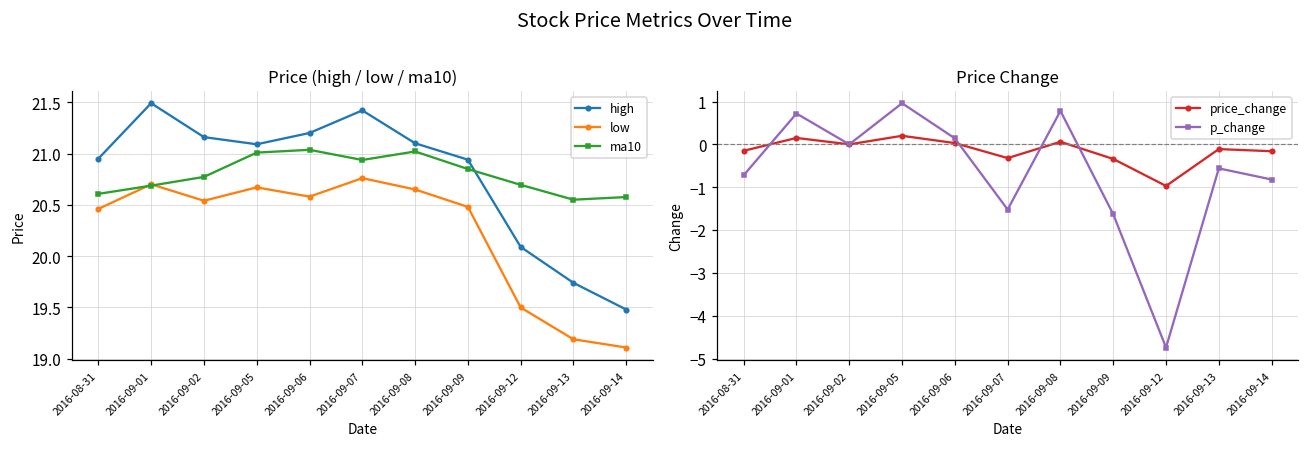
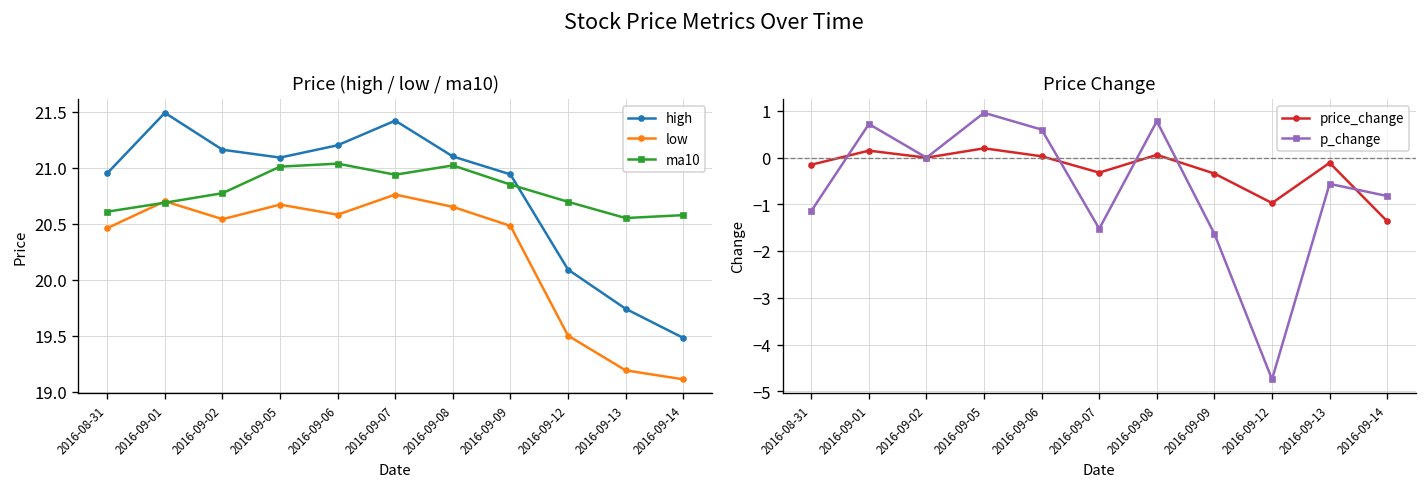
  {
    "Price (high / low / ma10)": {
      "high": {
        "2016-08-31": 21.0,
        "2016-09-01": 21.5,
        "2016-09-02": 21.2,
        "2016-09-05": 21.1,
        "2016-09-06": 21.2,
        "2016-09-07": 21.4,
        "2016-09-08": 21.1,
        "2016-09-09": 20.9,
        "2016-09-12": 20.1,
        "2016-09-13": 19.7,
        "2016-09-14": 19.5
      },
      "low": {
        "2016-08-31": 20.5,
        "2016-09-02": 20.5,
        "2016-09-05": 20.7,
        "2016-09-06": 20.6,
        "2016-09-07": 20.8,
        "2016-09-08": 20.7,
        "2016-09-09": 20.5,
        "2016-09-12": 19.5,
        "2016-09-13": 19.2,
        "2016-09-14": 19.1
      },
      "ma10": {
        "2016-08-31": 20.6,
        "2016-09-02": 20.8,
        "2016-09-05": 21.0,
        "2016-09-06": 21.0,
        "2016-09-07": 20.9,
        "2016-09-08": 21.0,
        "2016-09-09": 20.8,
        "2016-09-12": 20.7,
        "2016-09-13": 20.6,
        "2016-09-14": 20.6
      }
    },
    "Price Change": {
      "price_change": {
        "2016-08-31": -0.2,
        "2016-09-01": 0.2,
        "2016-09-05": 0.2,
        "2016-09-06": 0.0,
        "2016-09-07": -0.3,
        "2016-09-08": 0.1,
        "2016-09-09": -0.3,
        "2016-09-12": -1.0,
        "2016-09-13": -0.1,
-       "2016-09-14": -0.2
+       "2016-09-14": -1.4
      },
      "p_change": {
-       "2016-08-31": -0.7,
+       "2016-08-31": -1.1,
        "2016-09-01": 0.7,
        "2016-09-05": 1.0,
-       "2016-09-06": 0.1,
+       "2016-09-06": 0.6,
        "2016-09-07": -1.5,
        "2016-09-08": 0.8,
        "2016-09-09": -1.6,
        "2016-09-12": -4.7,
        "2016-09-13": -0.6,
        "2016-09-14": -0.8
      }
    }
  }
